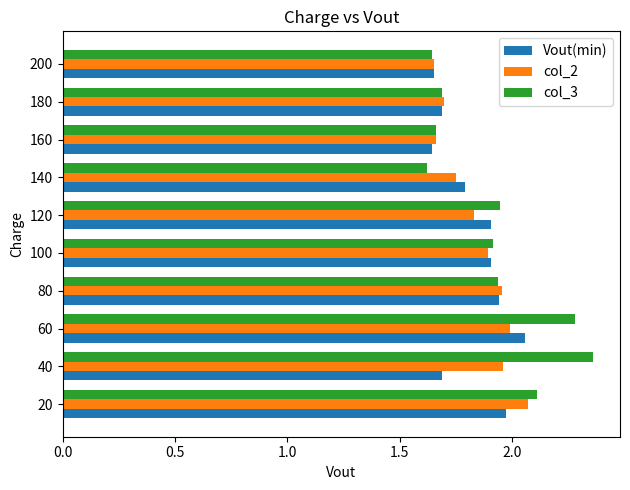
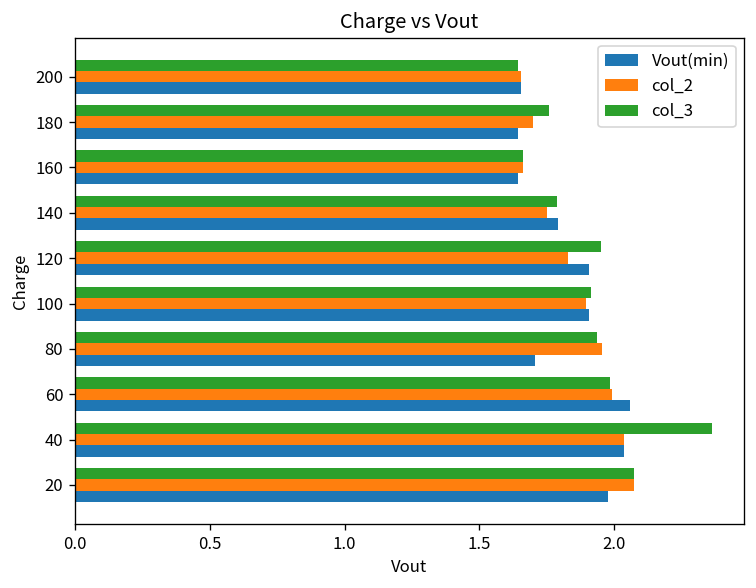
  {
    "Vout(min)": {
      "200": 1.65,
-     "180": 1.69,
+     "180": 1.64,
      "160": 1.64,
      "140": 1.79,
      "120": 1.91,
      "100": 1.91,
-     "80": 1.94,
+     "80": 1.71,
      "60": 2.06,
-     "40": 1.69,
+     "40": 2.03,
      "20": 1.98
    },
    "col_2": {
      "200": 1.65,
      "180": 1.70,
      "160": 1.66,
      "140": 1.75,
      "120": 1.83,
      "100": 1.90,
      "80": 1.96,
      "60": 1.99,
-     "40": 1.96,
+     "40": 2.04,
      "20": 2.07
    },
    "col_3": {
      "200": 1.64,
-     "180": 1.69,
+     "180": 1.76,
      "160": 1.66,
-     "140": 1.62,
+     "140": 1.79,
      "120": 1.95,
      "100": 1.91,
      "80": 1.94,
-     "60": 2.28,
+     "60": 1.99,
      "40": 2.36,
-     "20": 2.11
+     "20": 2.07
    }
  }
